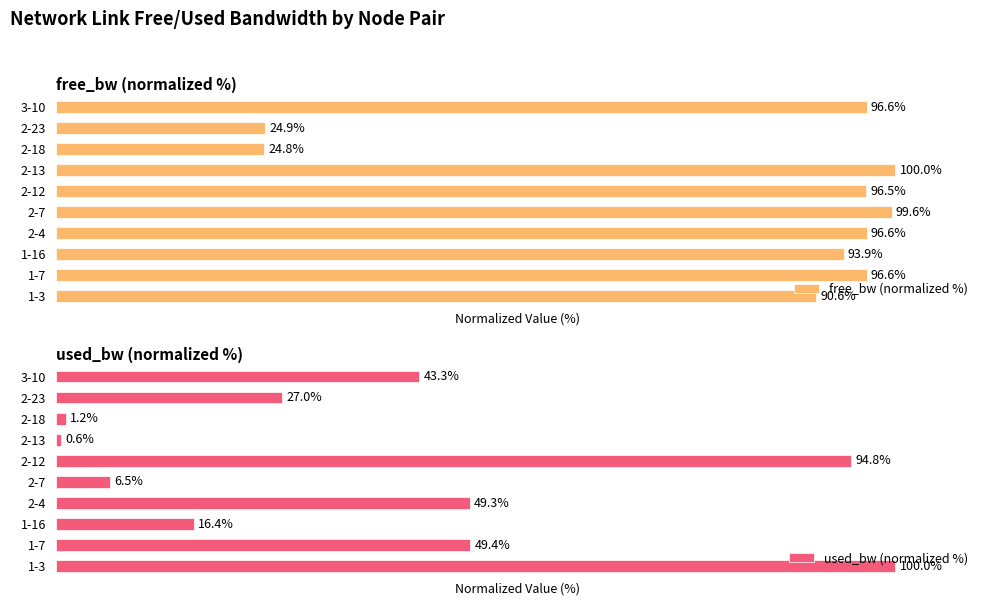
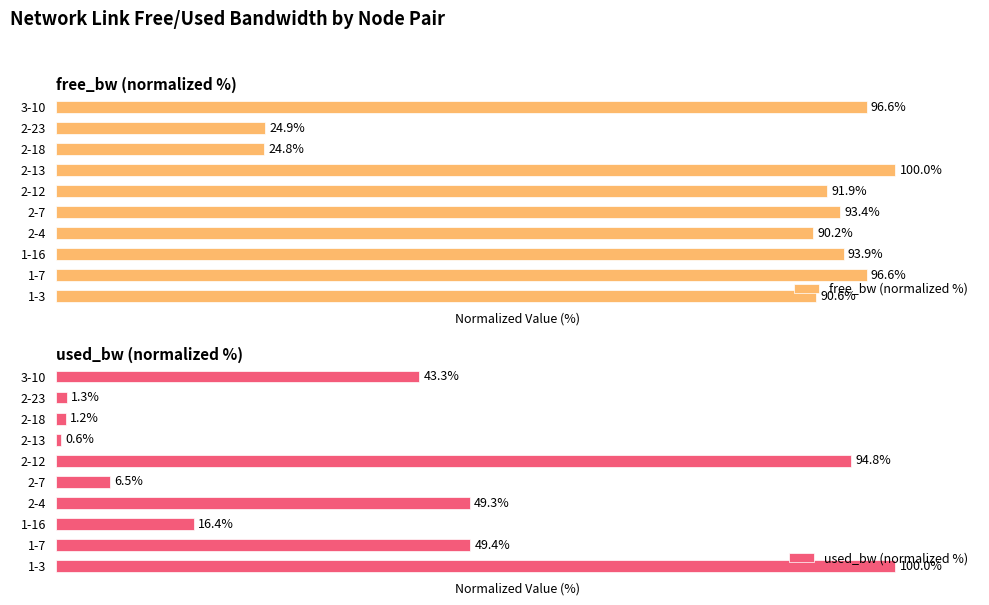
  {
    "free_bw (normalized %)": {
      "3-10": "96.6%",
      "2-23": "24.9%",
      "2-18": "24.8%",
      "2-13": "100.0%",
-     "2-12": "96.5%",
-     "2-7": "99.6%",
-     "2-4": "96.6%",
+     "2-12": "91.9%",
+     "2-7": "93.4%",
+     "2-4": "90.2%",
      "1-16": "93.9%",
      "1-7": "96.6%",
      "1-3": "90.6%"
    },
    "used_bw (normalized %)": {
      "3-10": "43.3%",
-     "2-23": "27.0%",
+     "2-23": "1.3%",
      "2-18": "1.2%",
      "2-13": "0.6%",
      "2-12": "94.8%",
      "2-7": "6.5%",
      "2-4": "49.3%",
      "1-16": "16.4%",
      "1-7": "49.4%",
      "1-3": "100.0%"
    }
  }
